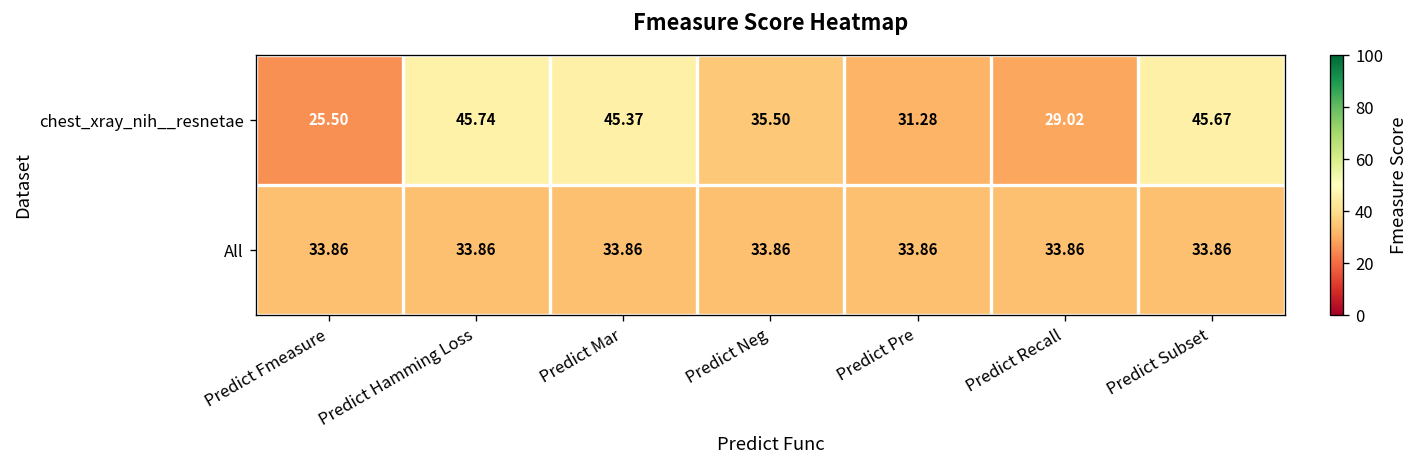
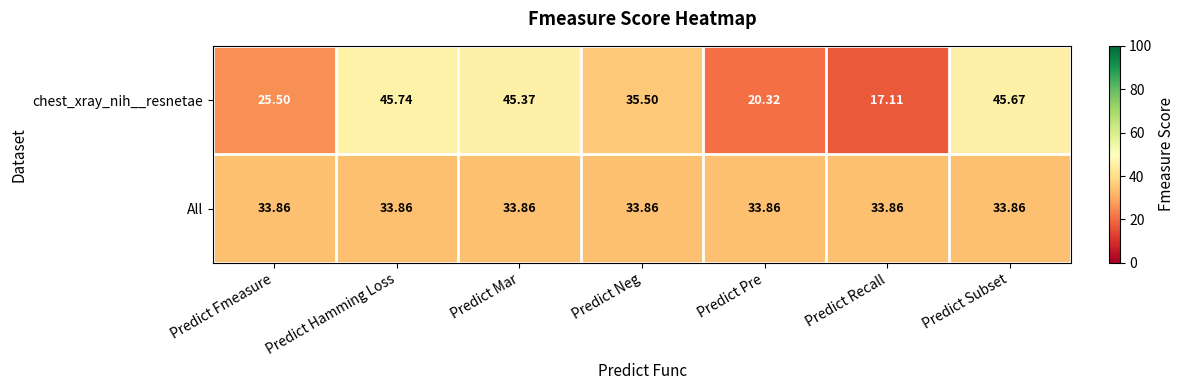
  {
    "chest_xray_nih__resnetae": {
      "Predict Fmeasure": 25.50,
      "Predict Hamming Loss": 45.74,
      "Predict Mar": 45.37,
      "Predict Neg": 35.50,
-     "Predict Pre": 31.28,
-     "Predict Recall": 29.02,
+     "Predict Pre": 20.32,
+     "Predict Recall": 17.11,
      "Predict Subset": 45.67
    },
    "All": {
      "Predict Fmeasure": 33.86,
      "Predict Hamming Loss": 33.86,
      "Predict Mar": 33.86,
      "Predict Neg": 33.86,
      "Predict Pre": 33.86,
      "Predict Recall": 33.86,
      "Predict Subset": 33.86
    }
  }
